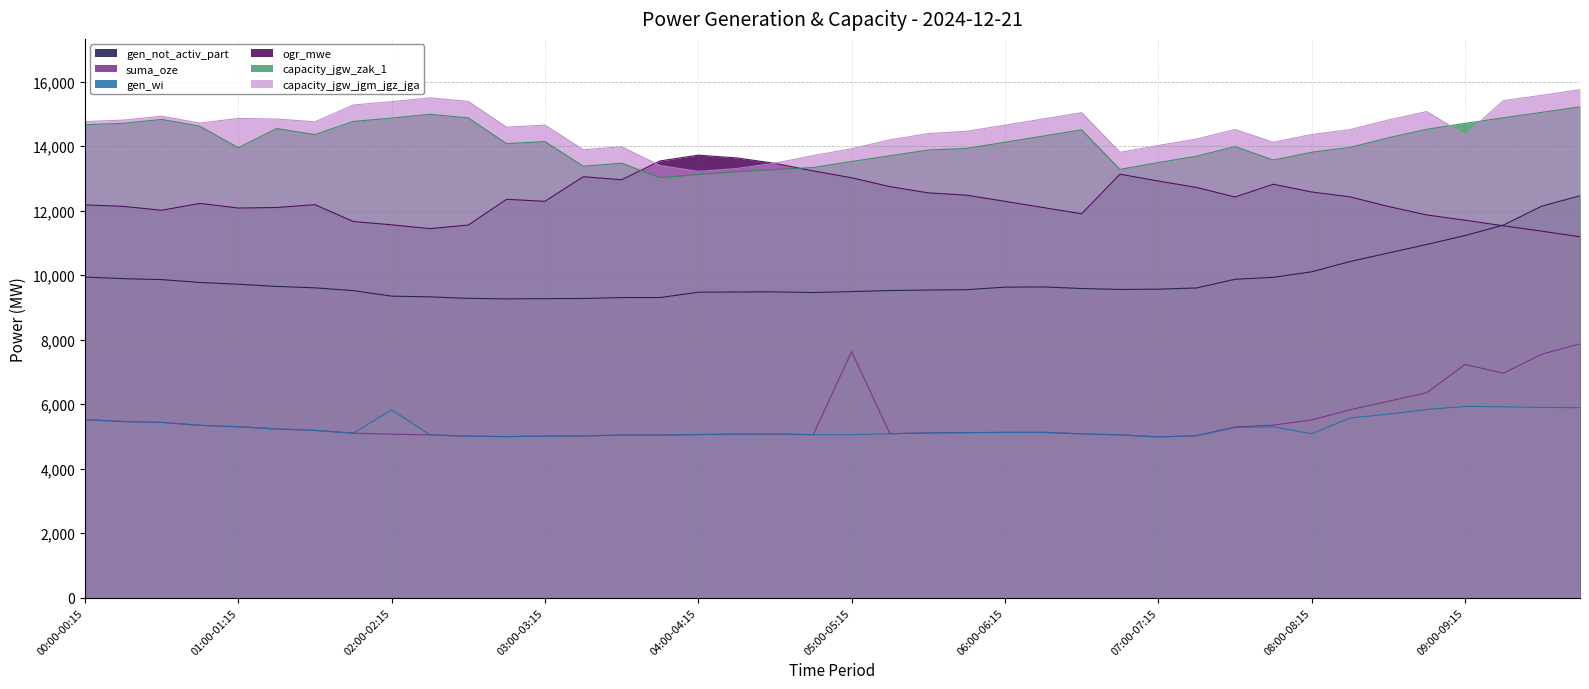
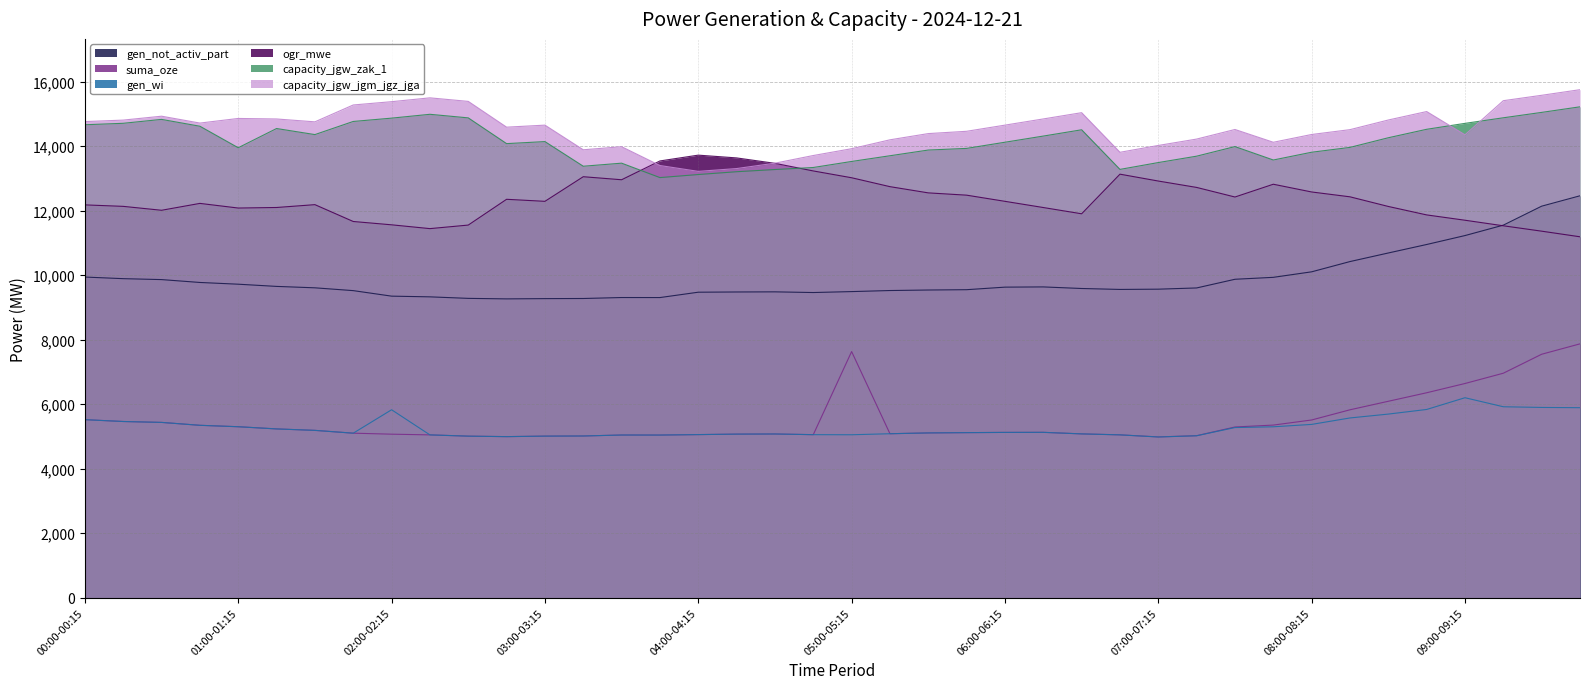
  {
    "suma_oze": {
      "02:00-02:15": "5,100",
      "05:00-05:15": "7,600",
      "08:00-08:15": "5,500",
-     "09:00-09:15": "7,200"
+     "09:00-09:15": "6,600"
    },
    "gen_wi": {
      "02:00-02:15": "5,800",
      "05:00-05:15": "5,100",
-     "08:00-08:15": "5,100",
-     "09:00-09:15": "5,900"
+     "08:00-08:15": "5,400",
+     "09:00-09:15": "6,200"
    },
    "capacity_jgw_zak_1": {
      "00:00-00:15": "14,700",
      "01:00-01:15": "13,900",
      "02:00-02:15": "14,900",
      "03:00-03:15": "14,100",
      "04:00-04:15": "13,100",
      "05:00-05:15": "13,500",
      "06:00-06:15": "14,100",
      "07:00-07:15": "13,500",
      "08:00-08:15": "13,800",
      "09:00-09:15": "14,700"
    },
    "capacity_jgw_jgm_jgz_jga": {
      "00:00-00:15": "14,800",
      "01:00-01:15": "14,900",
      "02:00-02:15": "15,400",
      "03:00-03:15": "14,600",
      "04:00-04:15": "13,200",
      "05:00-05:15": "13,900",
      "06:00-06:15": "14,600",
      "07:00-07:15": "14,000",
      "08:00-08:15": "14,400",
      "09:00-09:15": "14,300"
    }
  }
